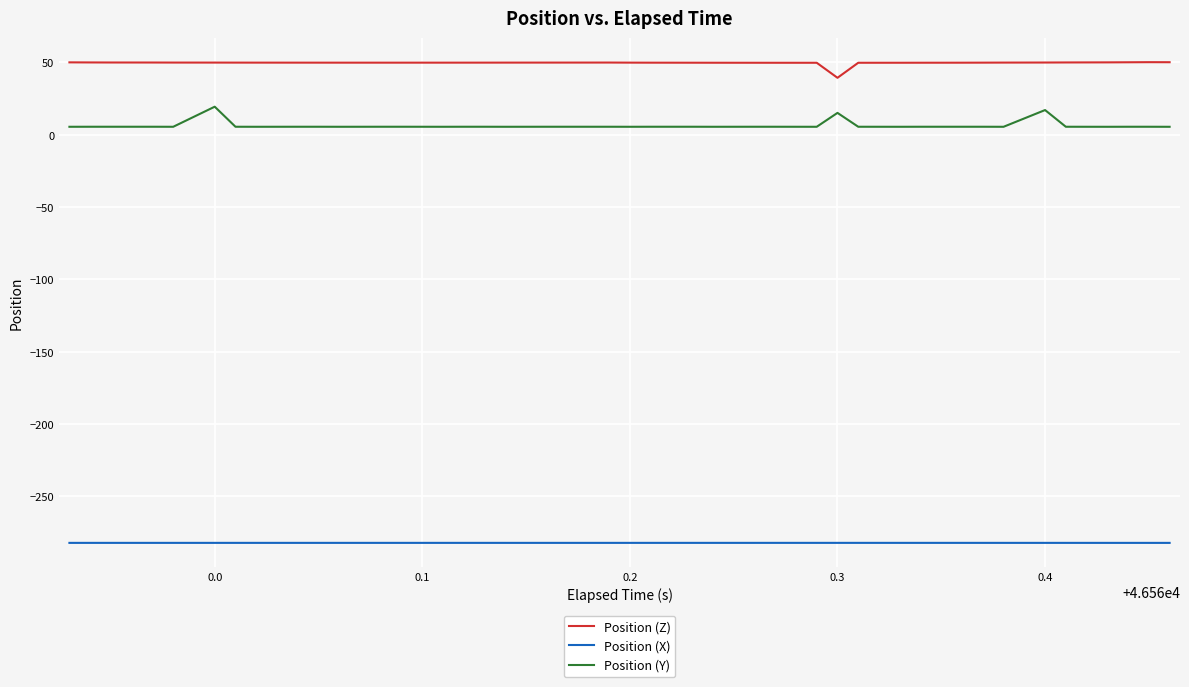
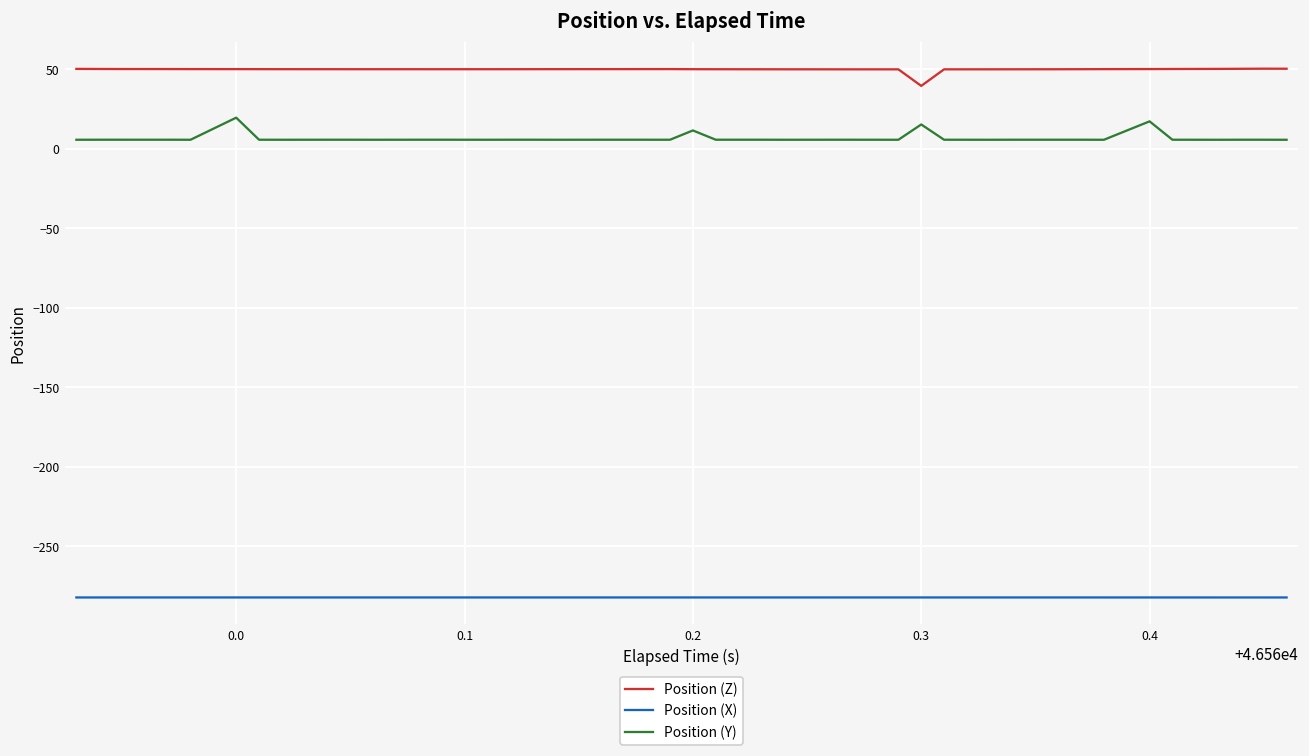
  {
    "Position (Z)": {
      "0.0": 50,
      "0.2": 50,
      "0.3": 39,
      "0.4": 50
    },
    "Position (X)": {
      "0.0": -282,
      "0.2": -282,
      "0.3": -282,
      "0.4": -282
    },
    "Position (Y)": {
      "0.0": 19,
-     "0.2": 6,
+     "0.2": 11,
      "0.3": 15,
      "0.4": 17
    }
  }
